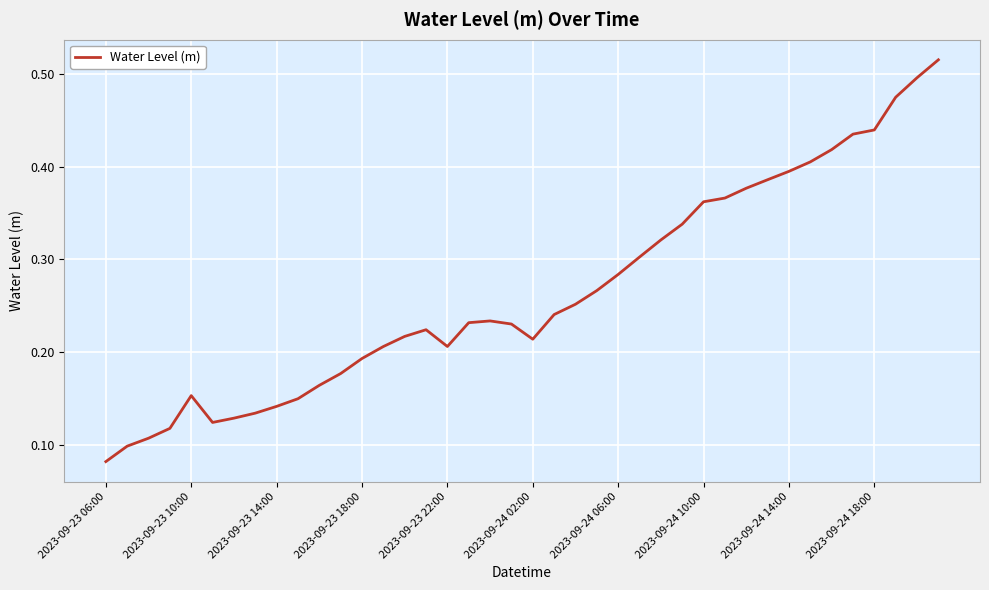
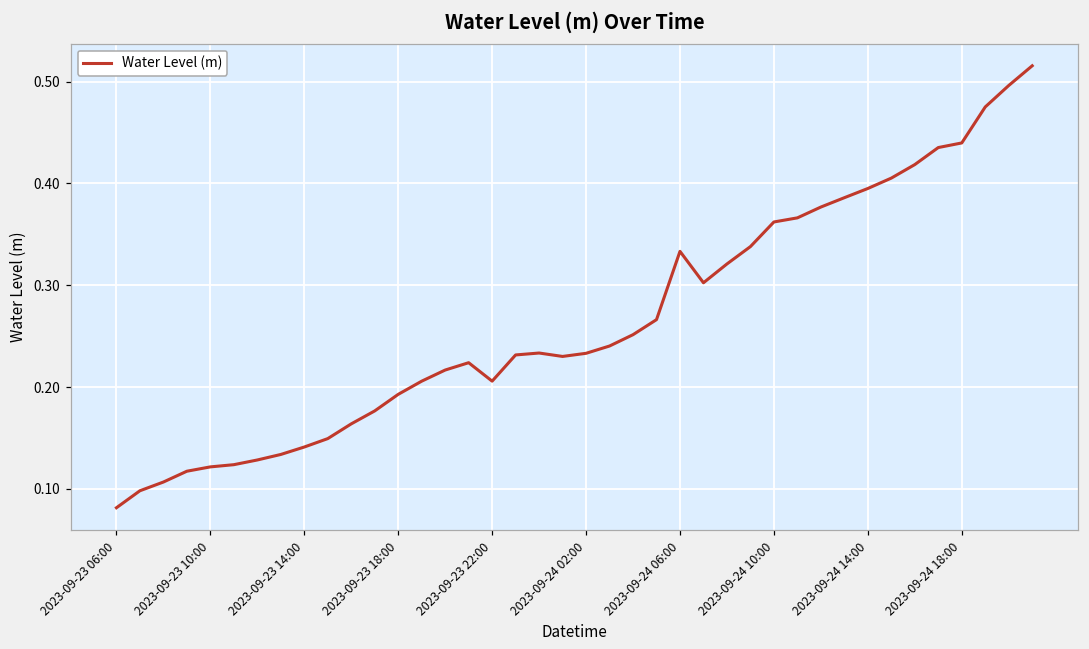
  {
    "2023-09-23 06:00": 0.08,
-   "2023-09-23 10:00": 0.15,
+   "2023-09-23 10:00": 0.12,
    "2023-09-23 14:00": 0.14,
    "2023-09-23 18:00": 0.19,
    "2023-09-23 22:00": 0.21,
-   "2023-09-24 02:00": 0.21,
-   "2023-09-24 06:00": 0.28,
+   "2023-09-24 02:00": 0.23,
+   "2023-09-24 06:00": 0.33,
    "2023-09-24 10:00": 0.36,
    "2023-09-24 14:00": 0.40,
    "2023-09-24 18:00": 0.44
  }
